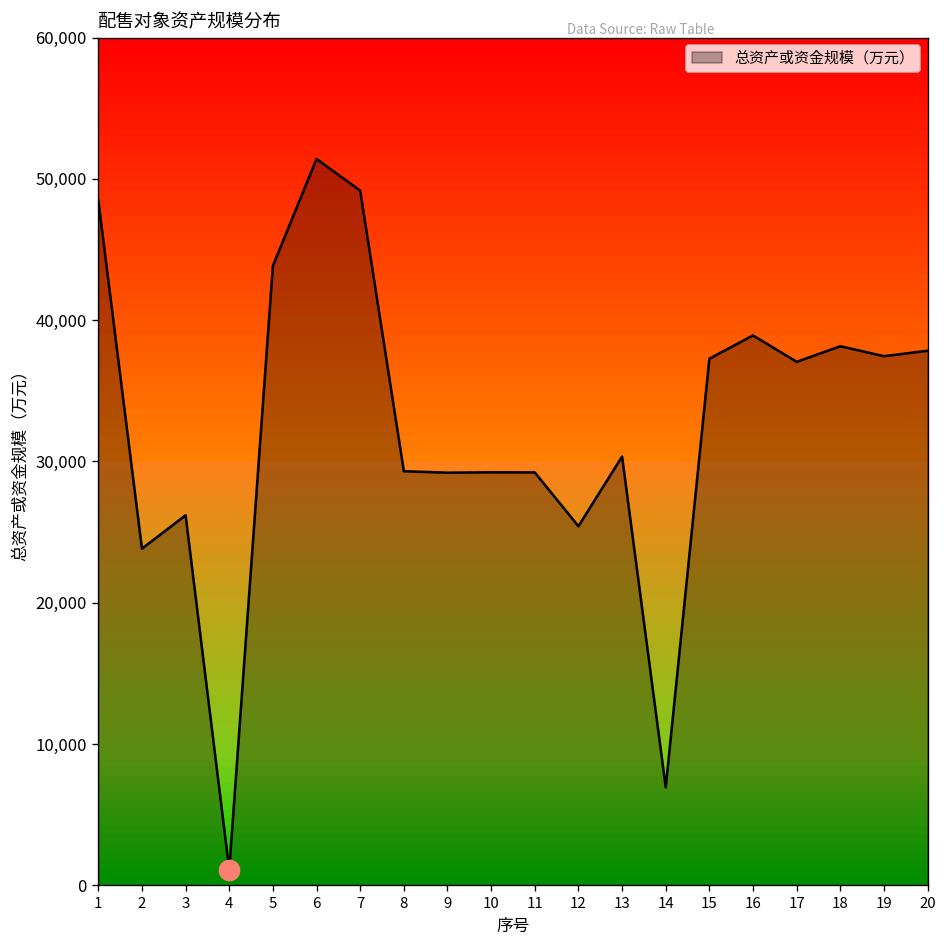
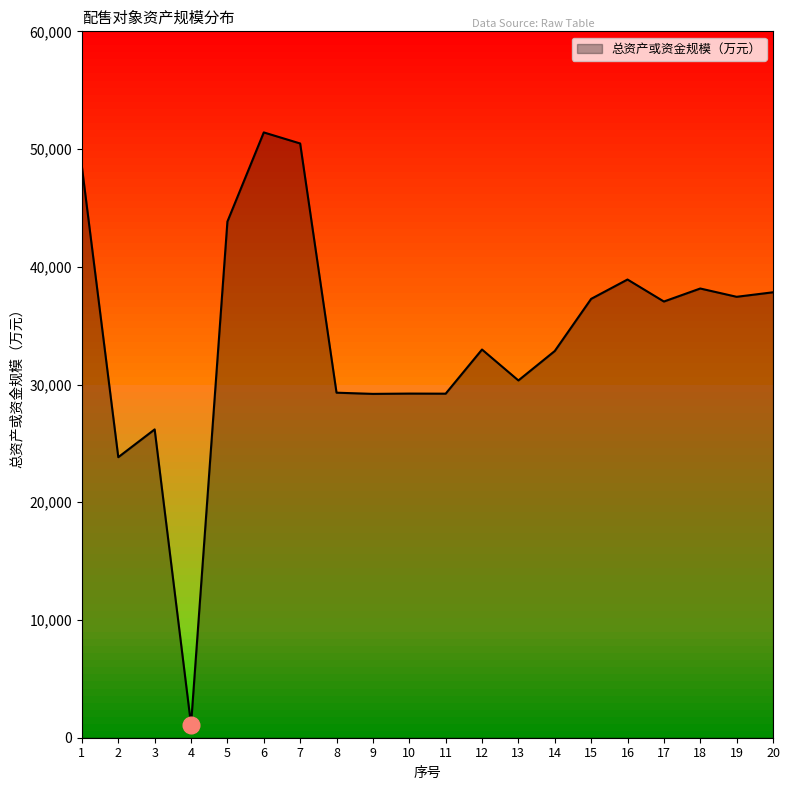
  {
    "总资产或资金规模（万元）": {
      "1": "48,500",
      "2": "23,800",
      "3": "26,200",
      "5": "43,800",
      "6": "51,400",
-     "7": "49,200",
+     "7": "50,500",
      "8": "29,300",
      "9": "29,200",
      "10": "29,200",
      "11": "29,200",
-     "12": "25,400",
+     "12": "33,000",
      "13": "30,300",
-     "14": "6,900",
+     "14": "32,800",
      "15": "37,300",
      "16": "38,900",
      "17": "37,100",
      "18": "38,200",
      "19": "37,500",
      "20": "37,800"
    }
  }
